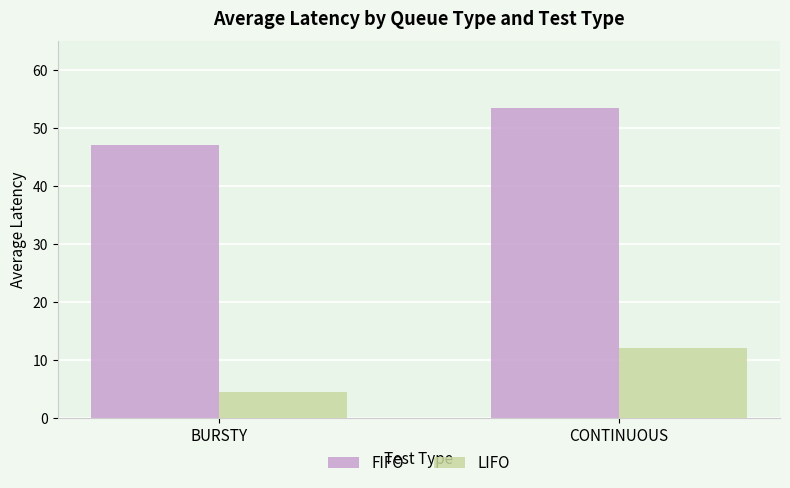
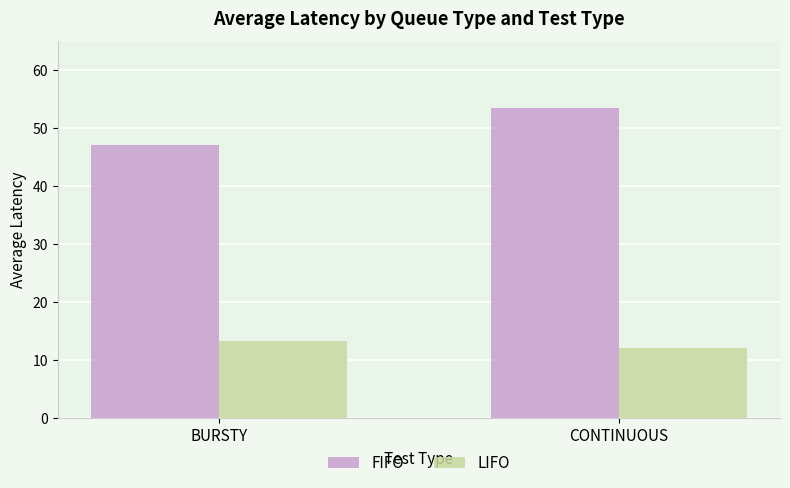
  {
    "FIFO": {
      "BURSTY": 47,
      "CONTINUOUS": 53
    },
    "LIFO": {
-     "BURSTY": 4,
+     "BURSTY": 13,
      "CONTINUOUS": 12
    }
  }
